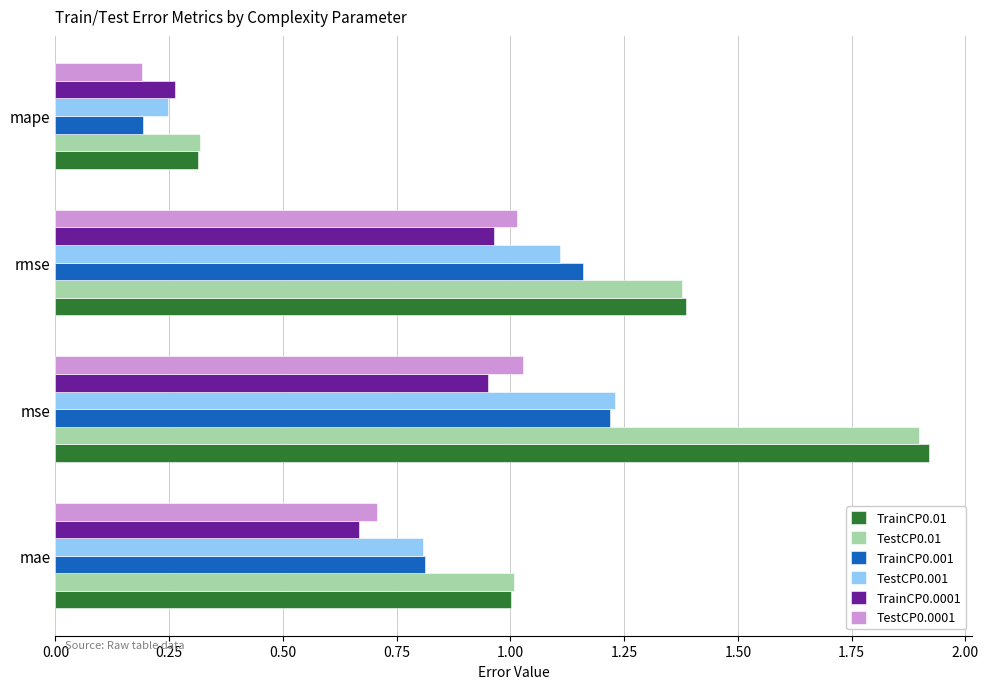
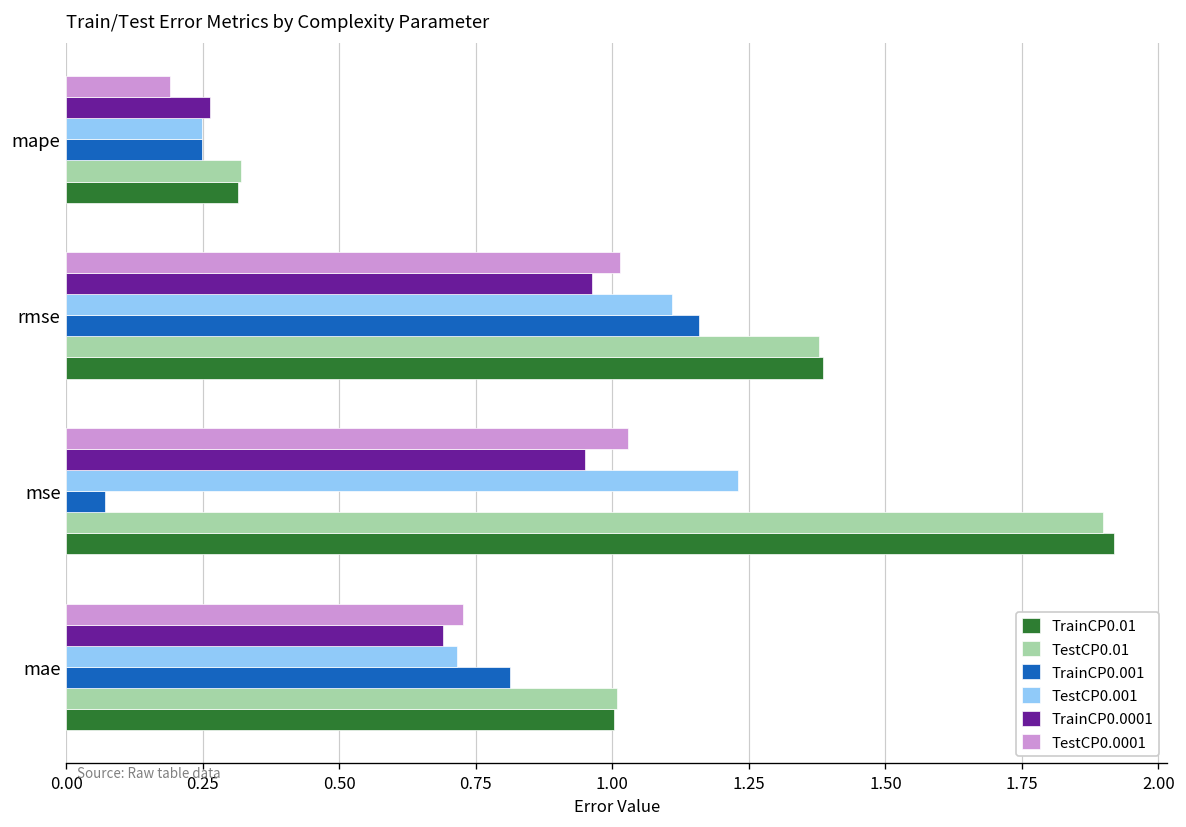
  {
    "TrainCP0.01": {
      "mape": 0.31,
      "rmse": 1.39,
      "mse": 1.92,
      "mae": 1.00
    },
    "TestCP0.01": {
      "mape": 0.32,
      "rmse": 1.38,
      "mse": 1.90,
      "mae": 1.01
    },
    "TrainCP0.001": {
-     "mape": 0.19,
+     "mape": 0.25,
      "rmse": 1.16,
-     "mse": 1.22,
+     "mse": 0.07,
      "mae": 0.81
    },
    "TestCP0.001": {
      "mape": 0.25,
      "rmse": 1.11,
      "mse": 1.23,
-     "mae": 0.81
+     "mae": 0.72
    },
    "TrainCP0.0001": {
      "mape": 0.26,
      "rmse": 0.96,
      "mse": 0.95,
-     "mae": 0.67
+     "mae": 0.69
    },
    "TestCP0.0001": {
      "mape": 0.19,
      "rmse": 1.01,
      "mse": 1.03,
-     "mae": 0.71
+     "mae": 0.73
    }
  }
